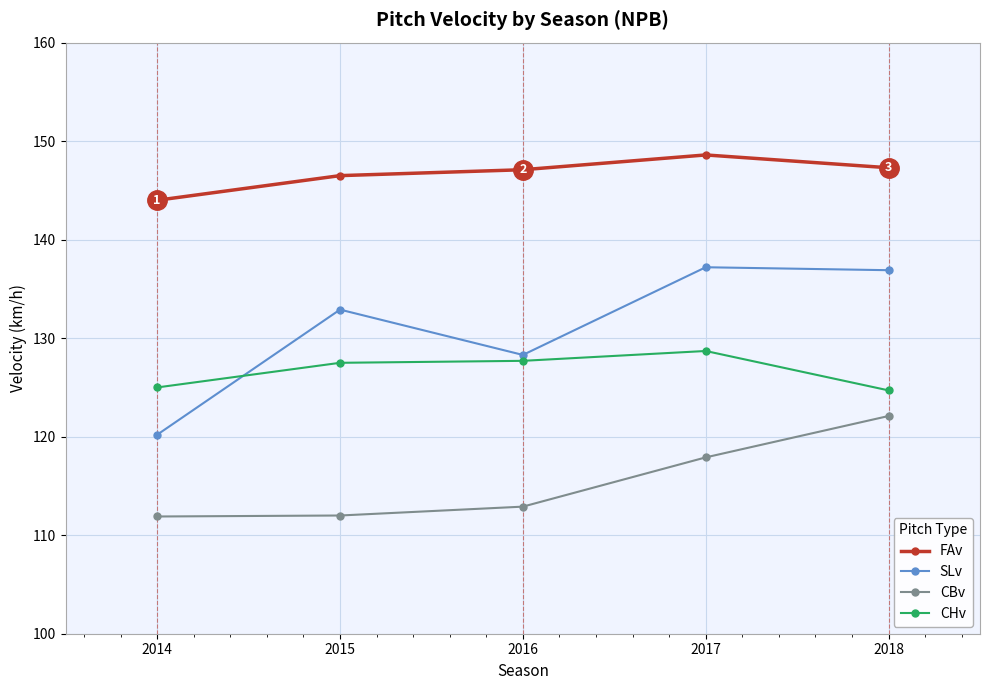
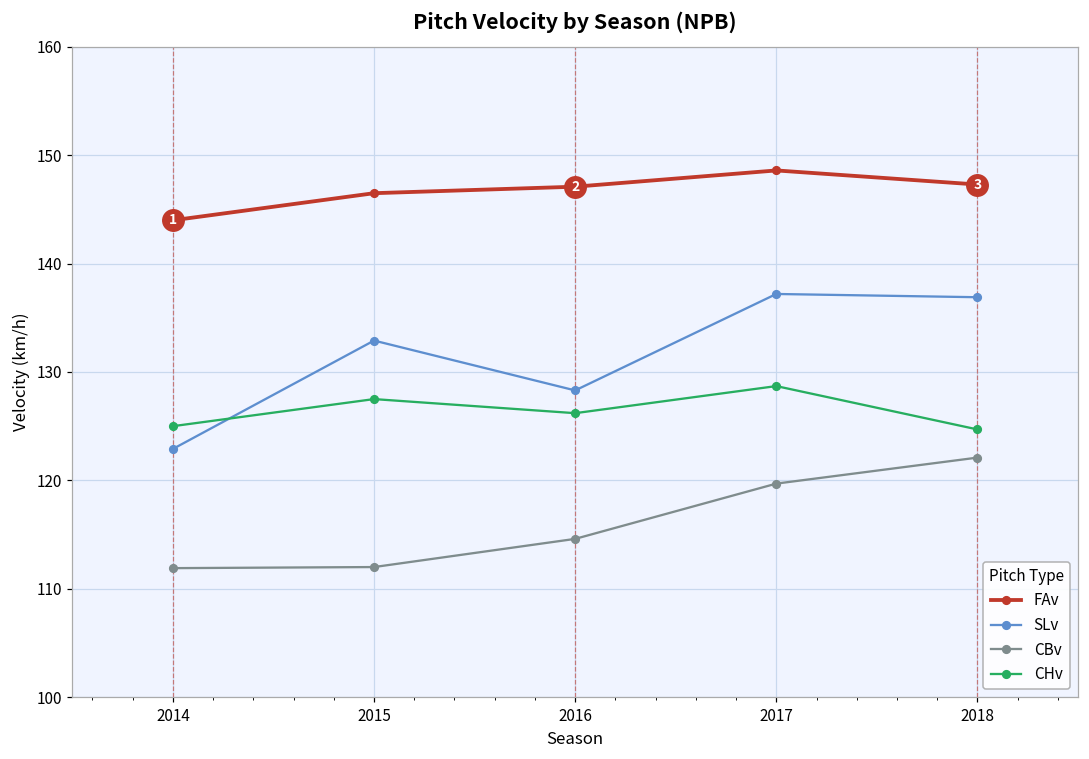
  {
    "SLv": {
-     "2014": 120,
+     "2014": 123,
      "2015": 133,
      "2016": 128,
      "2017": 137,
      "2018": 137
    },
    "CBv": {
      "2014": 112,
      "2015": 112,
-     "2016": 113,
-     "2017": 118,
+     "2016": 115,
+     "2017": 120,
      "2018": 122
    },
    "CHv": {
      "2014": 125,
      "2015": 128,
-     "2016": 128,
+     "2016": 126,
      "2017": 129,
      "2018": 125
    }
  }
